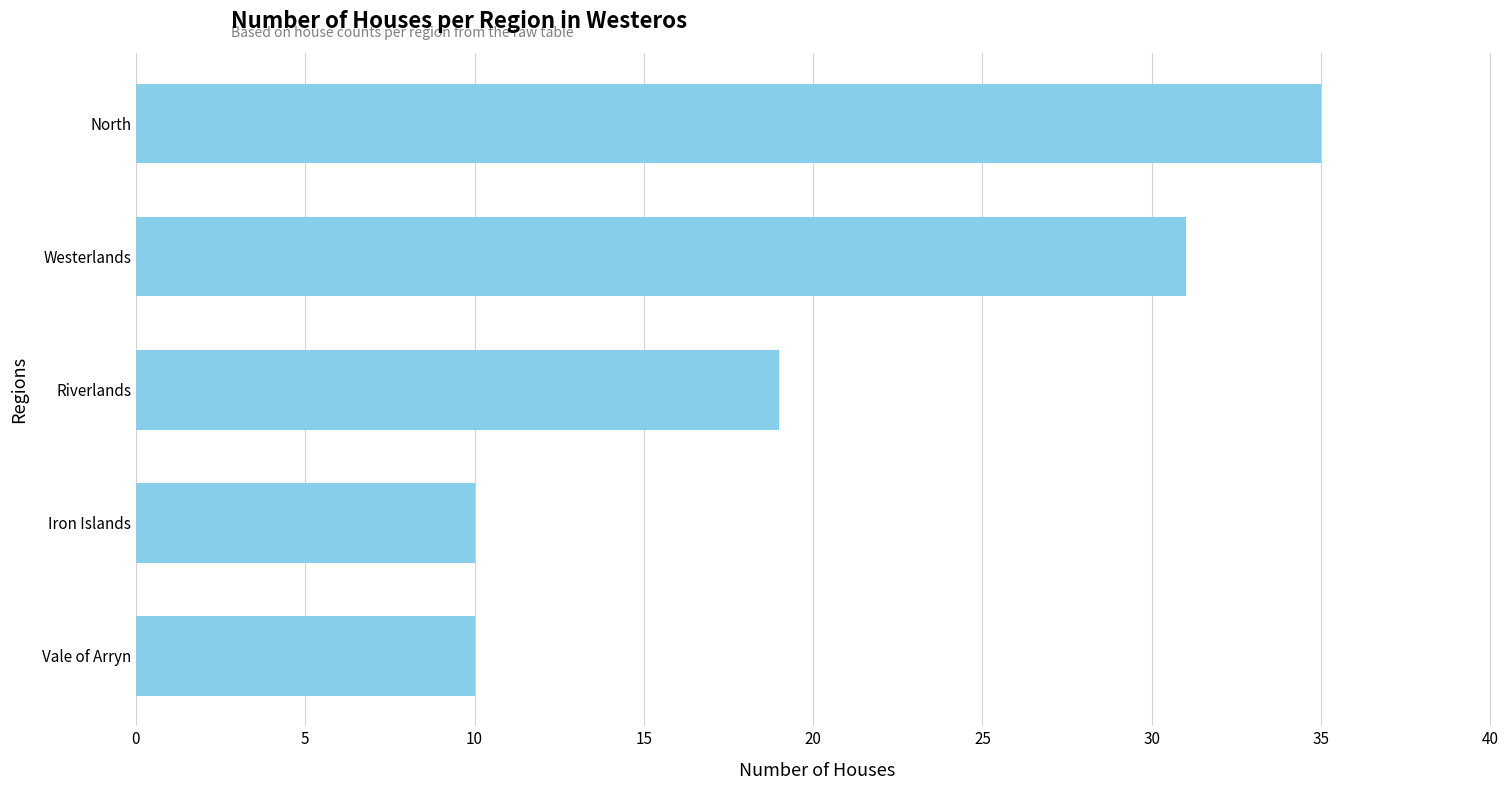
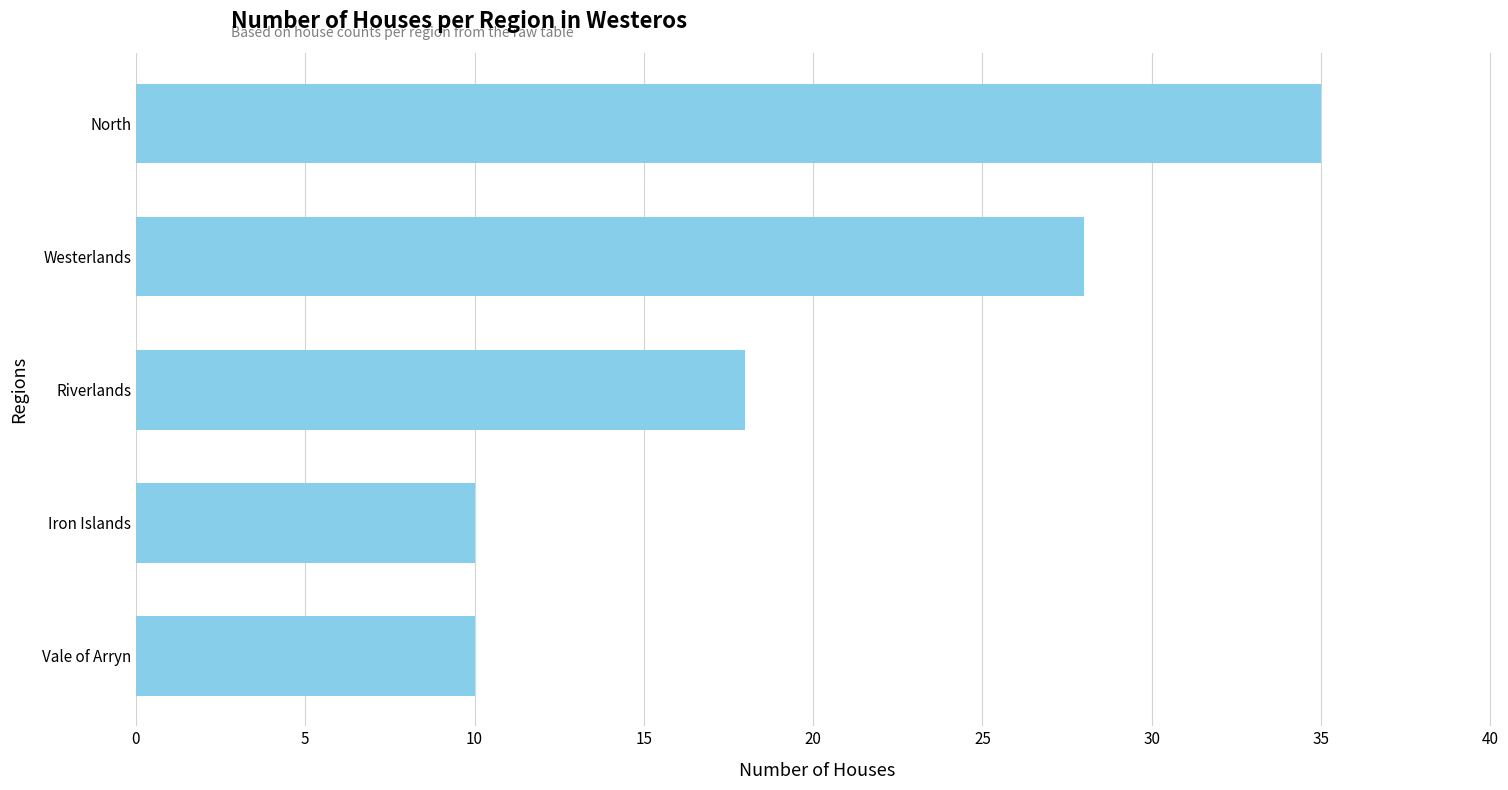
  {
    "North": 35,
-   "Westerlands": 31,
-   "Riverlands": 19,
+   "Westerlands": 28,
+   "Riverlands": 18,
    "Iron Islands": 10,
    "Vale of Arryn": 10
  }
